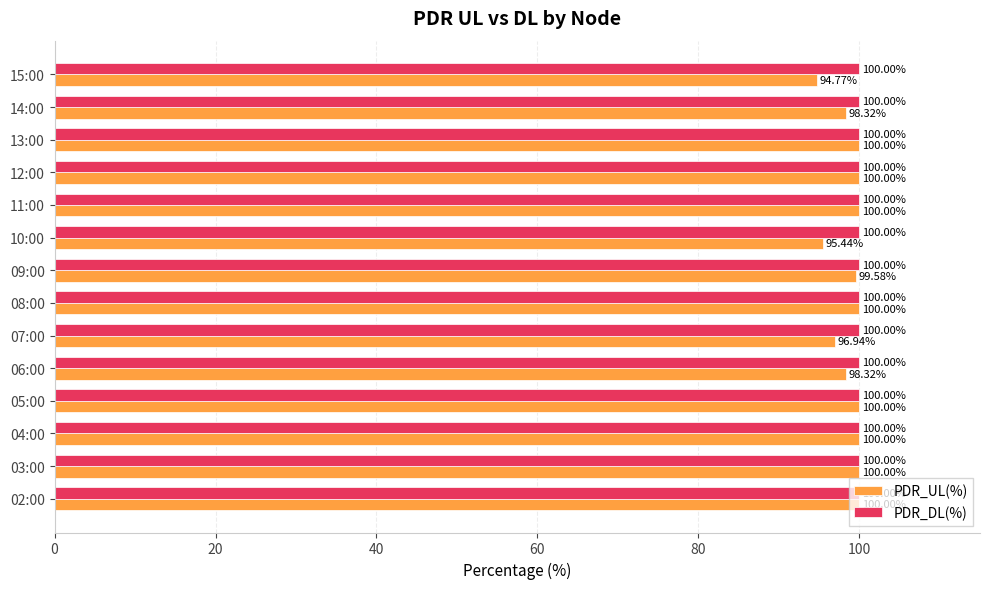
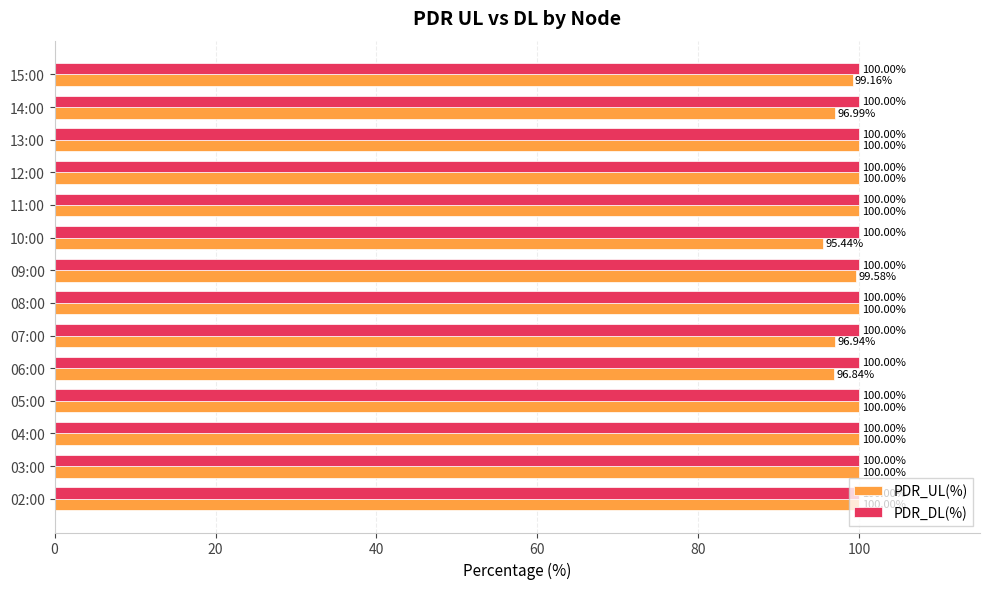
  {
    "PDR_UL(%)": {
-     "15:00": "94.77%",
-     "14:00": "98.32%",
+     "15:00": "99.16%",
+     "14:00": "96.99%",
      "13:00": "100.00%",
      "12:00": "100.00%",
      "11:00": "100.00%",
      "10:00": "95.44%",
      "09:00": "99.58%",
      "08:00": "100.00%",
      "07:00": "96.94%",
-     "06:00": "98.32%",
+     "06:00": "96.84%",
      "05:00": "100.00%",
      "04:00": "100.00%",
      "03:00": "100.00%"
    },
    "PDR_DL(%)": {
      "15:00": "100.00%",
      "14:00": "100.00%",
      "13:00": "100.00%",
      "12:00": "100.00%",
      "11:00": "100.00%",
      "10:00": "100.00%",
      "09:00": "100.00%",
      "08:00": "100.00%",
      "07:00": "100.00%",
      "06:00": "100.00%",
      "05:00": "100.00%",
      "04:00": "100.00%",
      "03:00": "100.00%"
    }
  }
